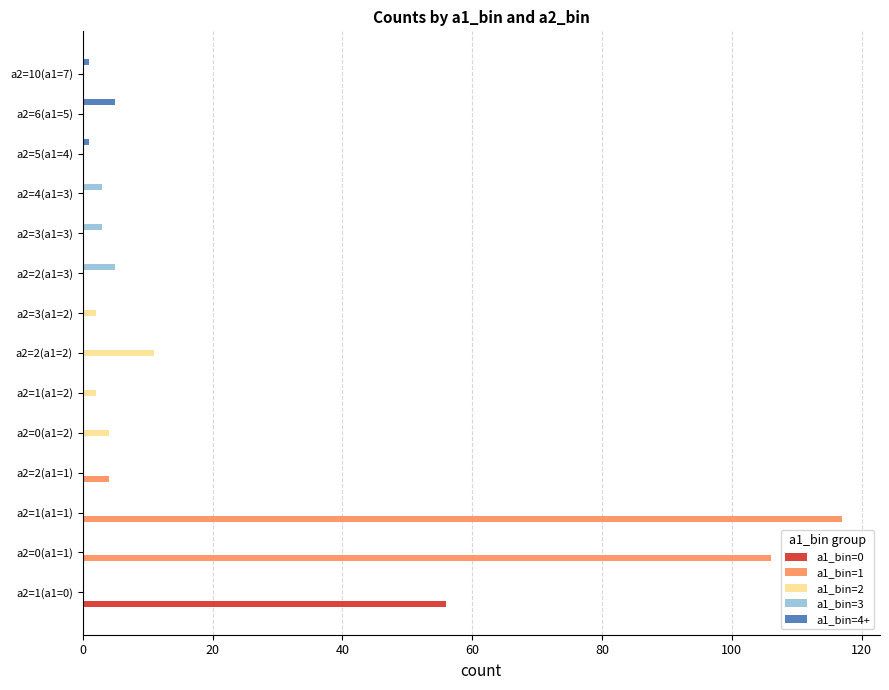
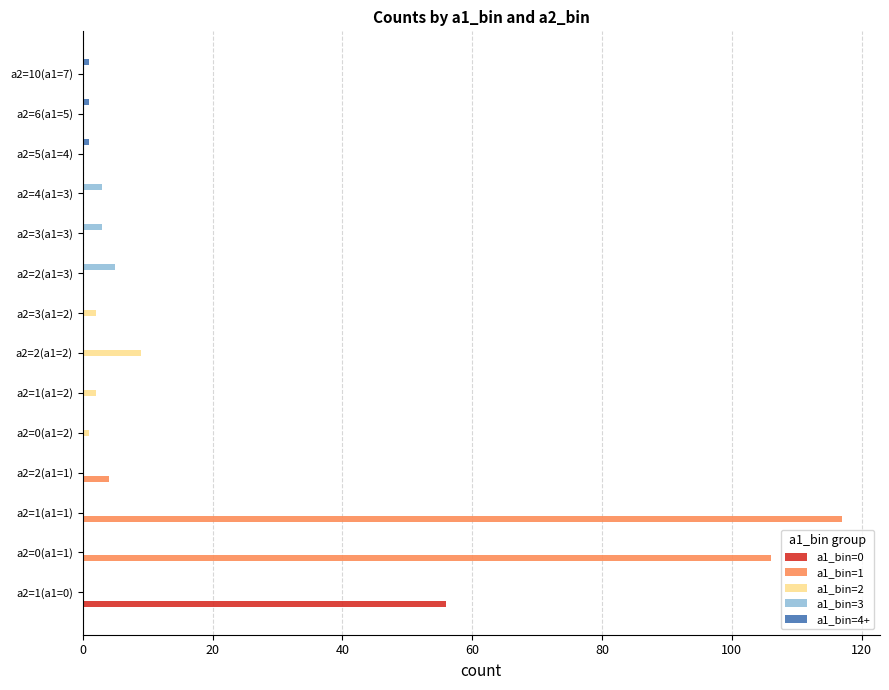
  {
    "a1_bin=0": {
      "a2=10(a1=7)": 0,
      "a2=6(a1=5)": 0,
      "a2=5(a1=4)": 0,
      "a2=4(a1=3)": 0,
      "a2=3(a1=3)": 0,
      "a2=2(a1=3)": 0,
      "a2=3(a1=2)": 0,
      "a2=2(a1=2)": 0,
      "a2=1(a1=2)": 0,
      "a2=0(a1=2)": 0,
      "a2=2(a1=1)": 0,
      "a2=1(a1=1)": 0,
      "a2=0(a1=1)": 0,
      "a2=1(a1=0)": 56
    },
    "a1_bin=1": {
      "a2=10(a1=7)": 0,
      "a2=6(a1=5)": 0,
      "a2=5(a1=4)": 0,
      "a2=4(a1=3)": 0,
      "a2=3(a1=3)": 0,
      "a2=2(a1=3)": 0,
      "a2=3(a1=2)": 0,
      "a2=2(a1=2)": 0,
      "a2=1(a1=2)": 0,
      "a2=0(a1=2)": 0,
      "a2=2(a1=1)": 4,
      "a2=1(a1=1)": 117,
      "a2=0(a1=1)": 106,
      "a2=1(a1=0)": 0
    },
    "a1_bin=2": {
      "a2=10(a1=7)": 0,
      "a2=6(a1=5)": 0,
      "a2=5(a1=4)": 0,
      "a2=4(a1=3)": 0,
      "a2=3(a1=3)": 0,
      "a2=2(a1=3)": 0,
      "a2=3(a1=2)": 2,
-     "a2=2(a1=2)": 11,
+     "a2=2(a1=2)": 9,
      "a2=1(a1=2)": 2,
-     "a2=0(a1=2)": 4,
+     "a2=0(a1=2)": 1,
      "a2=2(a1=1)": 0,
      "a2=1(a1=1)": 0,
      "a2=0(a1=1)": 0,
      "a2=1(a1=0)": 0
    },
    "a1_bin=3": {
      "a2=10(a1=7)": 0,
      "a2=6(a1=5)": 0,
      "a2=5(a1=4)": 0,
      "a2=4(a1=3)": 3,
      "a2=3(a1=3)": 3,
      "a2=2(a1=3)": 5,
      "a2=3(a1=2)": 0,
      "a2=2(a1=2)": 0,
      "a2=1(a1=2)": 0,
      "a2=0(a1=2)": 0,
      "a2=2(a1=1)": 0,
      "a2=1(a1=1)": 0,
      "a2=0(a1=1)": 0,
      "a2=1(a1=0)": 0
    },
    "a1_bin=4+": {
      "a2=10(a1=7)": 1,
-     "a2=6(a1=5)": 5,
+     "a2=6(a1=5)": 1,
      "a2=5(a1=4)": 1,
      "a2=4(a1=3)": 0,
      "a2=3(a1=3)": 0,
      "a2=2(a1=3)": 0,
      "a2=3(a1=2)": 0,
      "a2=2(a1=2)": 0,
      "a2=1(a1=2)": 0,
      "a2=0(a1=2)": 0,
      "a2=2(a1=1)": 0,
      "a2=1(a1=1)": 0,
      "a2=0(a1=1)": 0,
      "a2=1(a1=0)": 0
    }
  }
